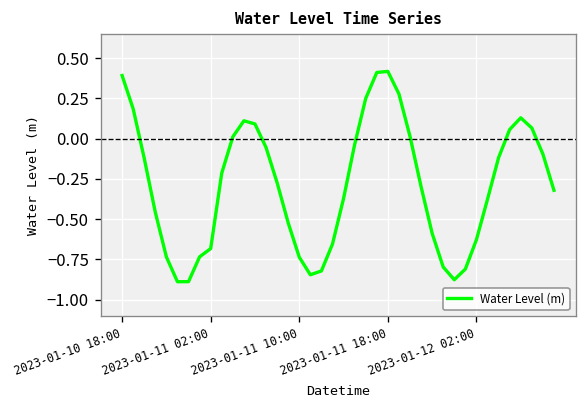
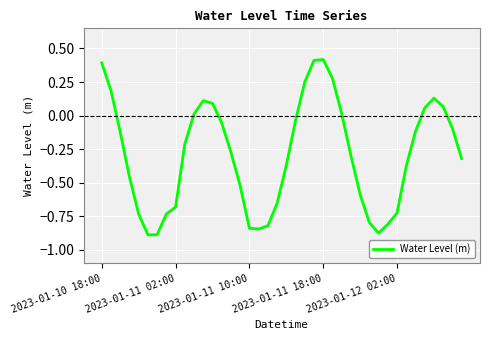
  {
    "2023-01-10 18:00": 0.39,
    "2023-01-11 02:00": -0.68,
-   "2023-01-11 10:00": -0.74,
+   "2023-01-11 10:00": -0.84,
    "2023-01-11 18:00": 0.42,
-   "2023-01-12 02:00": -0.63
+   "2023-01-12 02:00": -0.73
  }
